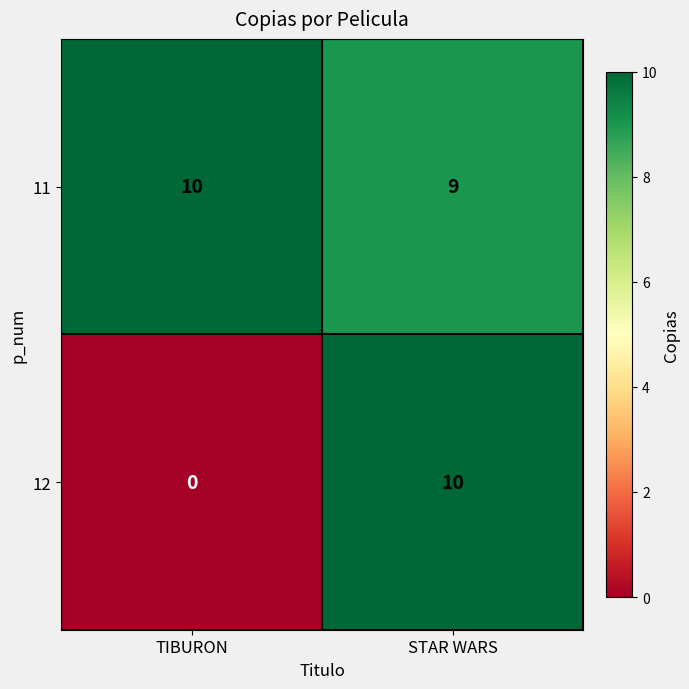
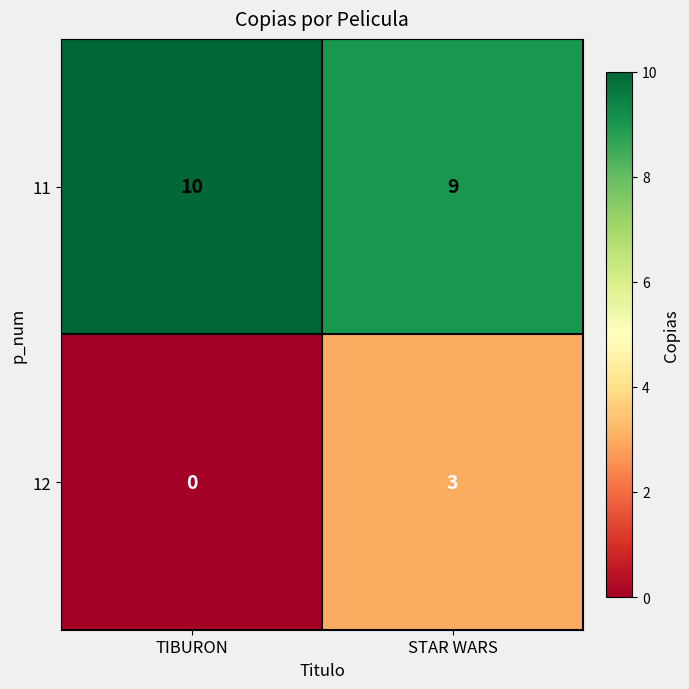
  {
    "11": {
      "TIBURON": 10,
      "STAR WARS": 9
    },
    "12": {
      "TIBURON": 0,
-     "STAR WARS": 10
+     "STAR WARS": 3
    }
  }
